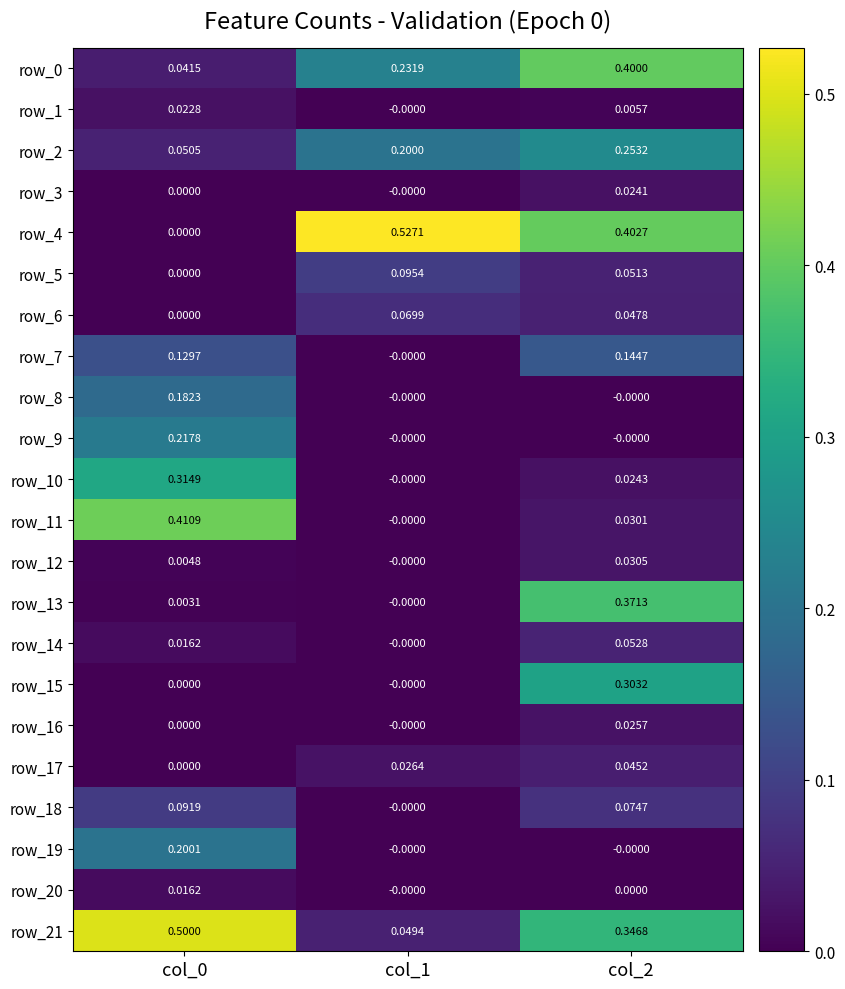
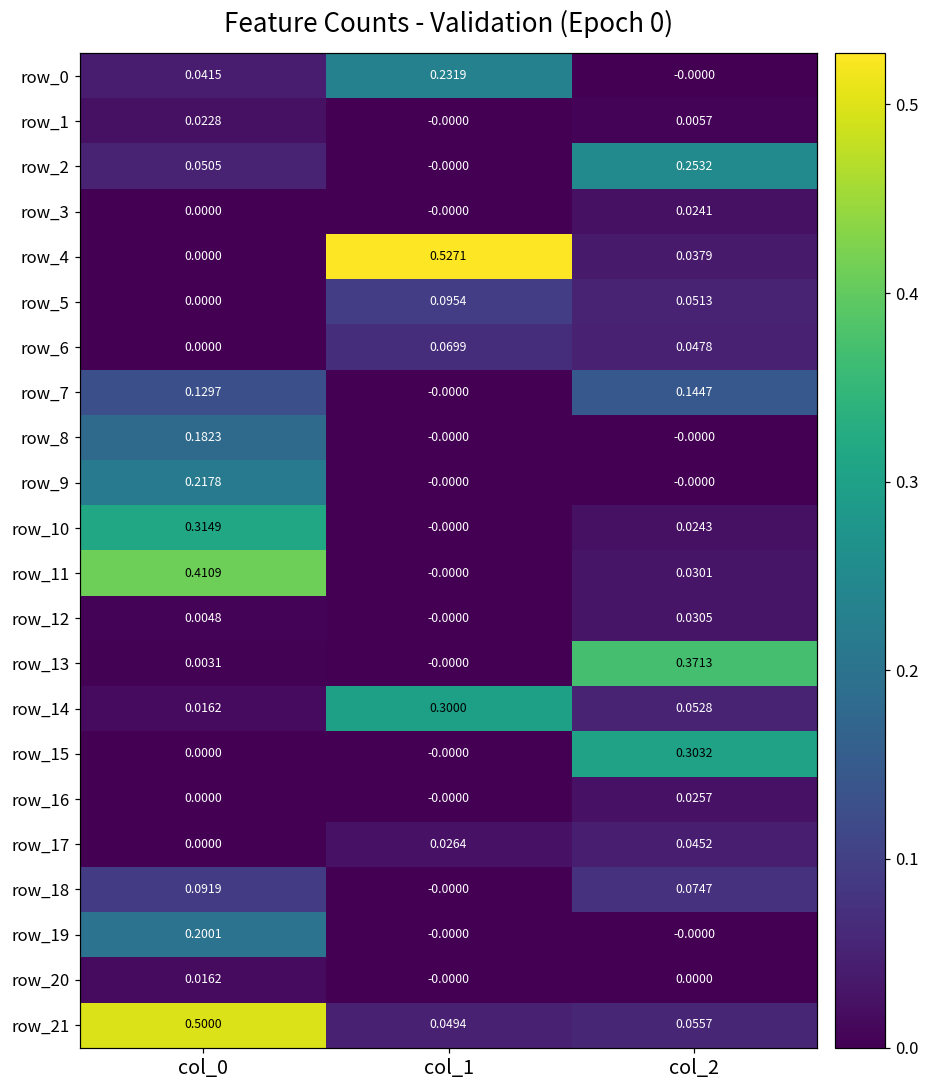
  {
    "row_0": {
      "col_0": 0.0415,
      "col_1": 0.2319,
-     "col_2": 0.4000
+     "col_2": -0.0000
    },
    "row_1": {
      "col_0": 0.0228,
      "col_1": -0.0000,
      "col_2": 0.0057
    },
    "row_2": {
      "col_0": 0.0505,
-     "col_1": 0.2000,
+     "col_1": -0.0000,
      "col_2": 0.2532
    },
    "row_3": {
      "col_0": 0.0000,
      "col_1": -0.0000,
      "col_2": 0.0241
    },
    "row_4": {
      "col_0": 0.0000,
      "col_1": 0.5271,
-     "col_2": 0.4027
+     "col_2": 0.0379
    },
    "row_5": {
      "col_0": 0.0000,
      "col_1": 0.0954,
      "col_2": 0.0513
    },
    "row_6": {
      "col_0": 0.0000,
      "col_1": 0.0699,
      "col_2": 0.0478
    },
    "row_7": {
      "col_0": 0.1297,
      "col_1": -0.0000,
      "col_2": 0.1447
    },
    "row_8": {
      "col_0": 0.1823,
      "col_1": -0.0000,
      "col_2": -0.0000
    },
    "row_9": {
      "col_0": 0.2178,
      "col_1": -0.0000,
      "col_2": -0.0000
    },
    "row_10": {
      "col_0": 0.3149,
      "col_1": -0.0000,
      "col_2": 0.0243
    },
    "row_11": {
      "col_0": 0.4109,
      "col_1": -0.0000,
      "col_2": 0.0301
    },
    "row_12": {
      "col_0": 0.0048,
      "col_1": -0.0000,
      "col_2": 0.0305
    },
    "row_13": {
      "col_0": 0.0031,
      "col_1": -0.0000,
      "col_2": 0.3713
    },
    "row_14": {
      "col_0": 0.0162,
-     "col_1": -0.0000,
+     "col_1": 0.3000,
      "col_2": 0.0528
    },
    "row_15": {
      "col_0": 0.0000,
      "col_1": -0.0000,
      "col_2": 0.3032
    },
    "row_16": {
      "col_0": 0.0000,
      "col_1": -0.0000,
      "col_2": 0.0257
    },
    "row_17": {
      "col_0": 0.0000,
      "col_1": 0.0264,
      "col_2": 0.0452
    },
    "row_18": {
      "col_0": 0.0919,
      "col_1": -0.0000,
      "col_2": 0.0747
    },
    "row_19": {
      "col_0": 0.2001,
      "col_1": -0.0000,
      "col_2": -0.0000
    },
    "row_20": {
      "col_0": 0.0162,
      "col_1": -0.0000,
      "col_2": 0.0000
    },
    "row_21": {
      "col_0": 0.5000,
      "col_1": 0.0494,
-     "col_2": 0.3468
+     "col_2": 0.0557
    }
  }
